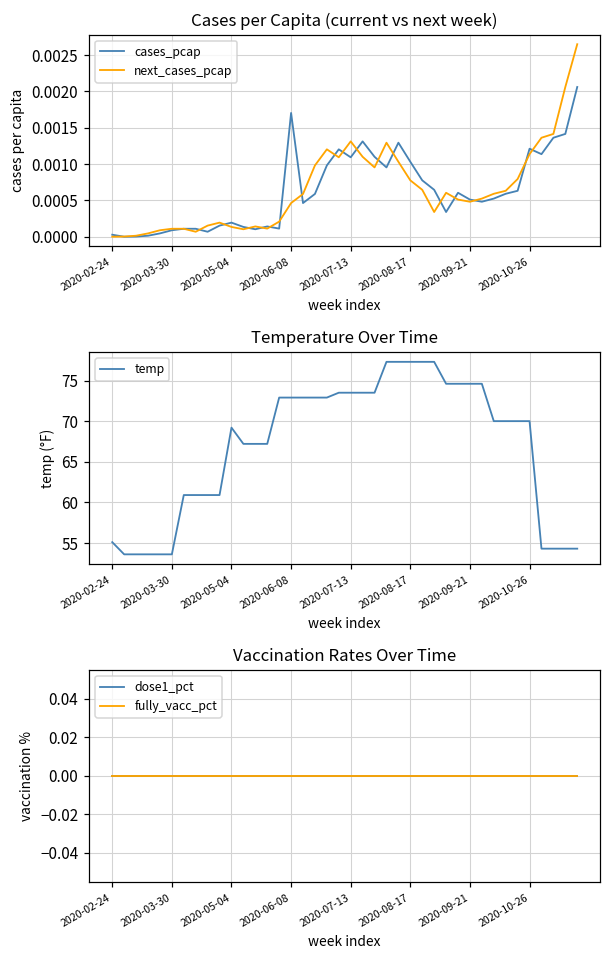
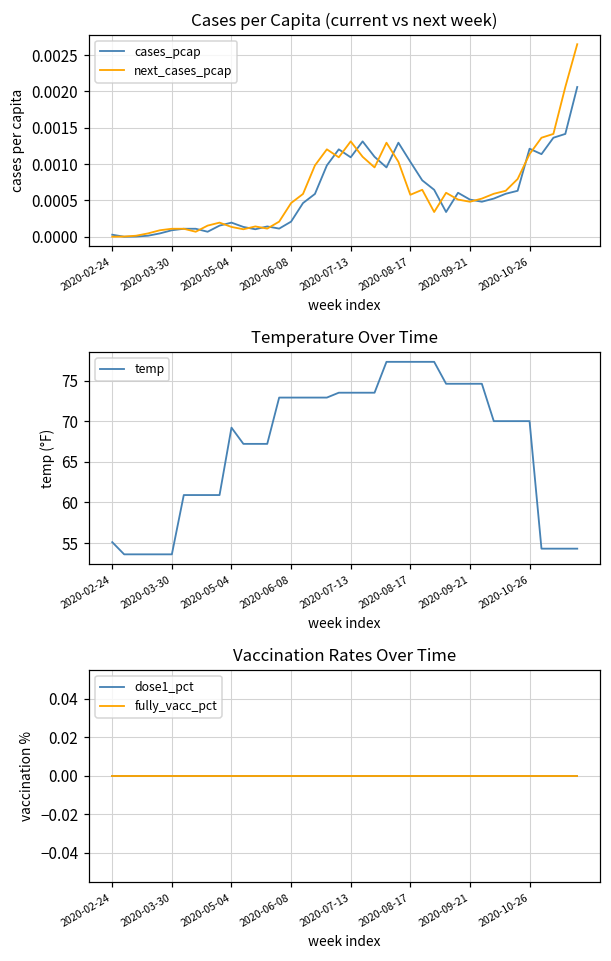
  {
    "Cases per Capita (current vs next week)": {
      "cases_pcap": {
        "2020-05-04": 0.0002,
-       "2020-06-08": 0.0017,
+       "2020-06-08": 0.0002,
        "2020-07-13": 0.0011,
        "2020-08-17": 0.0010,
        "2020-10-26": 0.0012
      },
      "next_cases_pcap": {
        "2020-05-04": 0.0001,
        "2020-06-08": 0.0005,
        "2020-07-13": 0.0013,
-       "2020-08-17": 0.0008,
+       "2020-08-17": 0.0006,
        "2020-10-26": 0.0011
      }
    },
    "Temperature Over Time": {
      "2020-02-24": 55,
      "2020-03-30": 54,
      "2020-05-04": 69,
      "2020-06-08": 73,
      "2020-07-13": 74,
      "2020-08-17": 77,
      "2020-09-21": 75,
      "2020-10-26": 70
    },
    "Vaccination Rates Over Time": {
      "2020-02-24": 0.000,
      "2020-03-30": 0.000,
      "2020-05-04": 0.000,
      "2020-06-08": 0.000,
      "2020-07-13": 0.000,
      "2020-08-17": 0.000,
      "2020-09-21": 0.000,
      "2020-10-26": 0.000
    }
  }
